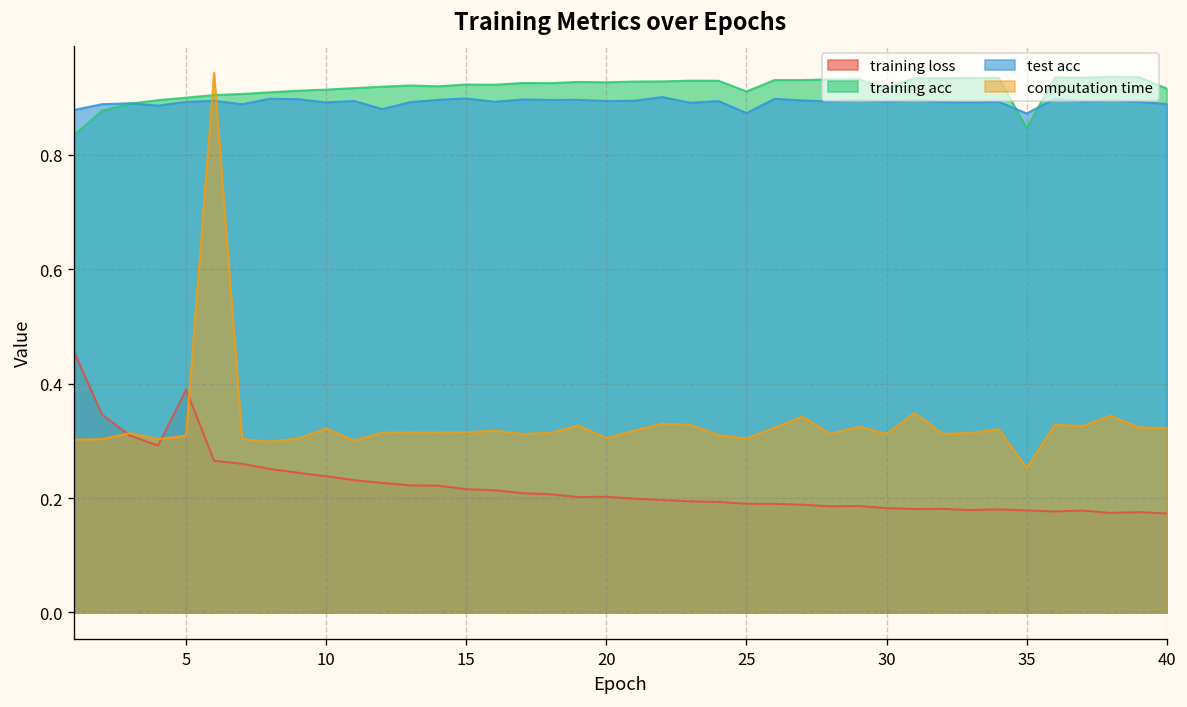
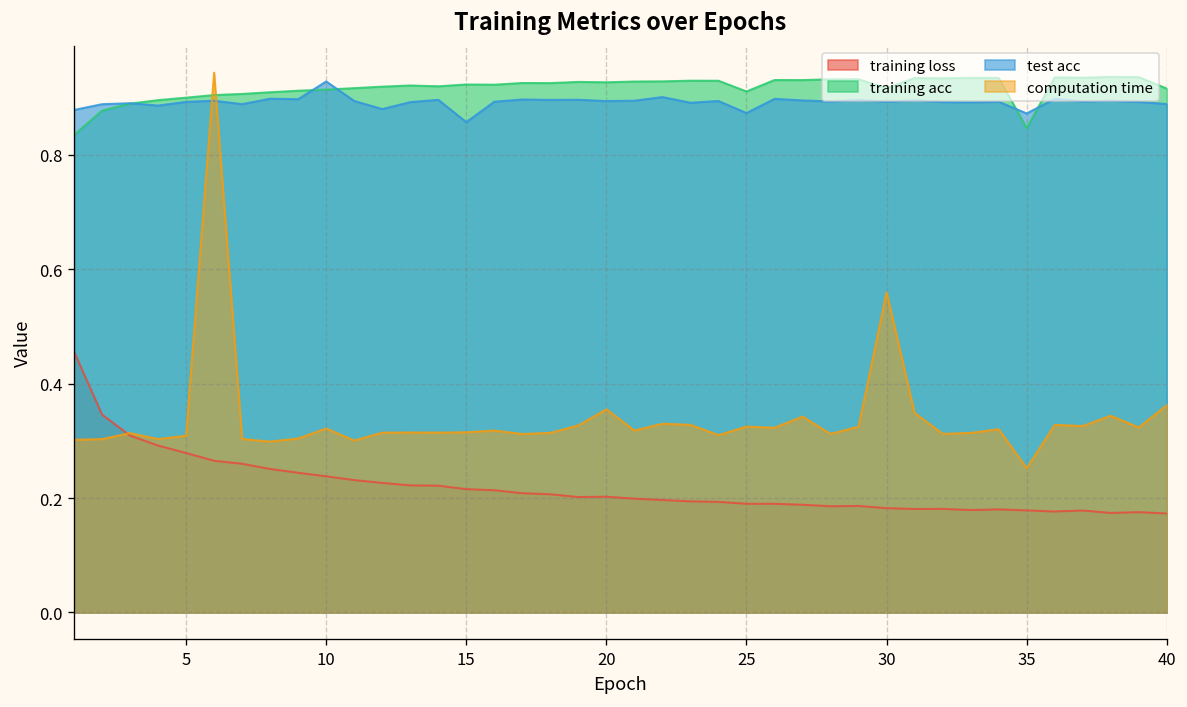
  {
    "training loss": {
-     "5": 0.39,
+     "5": 0.28,
      "10": 0.24,
      "15": 0.22,
      "20": 0.20,
      "25": 0.19,
      "30": 0.18,
      "35": 0.18,
      "40": 0.17
    },
    "training acc": {
      "5": 0.90,
      "10": 0.91,
      "15": 0.92,
      "20": 0.93,
      "25": 0.91,
      "35": 0.85,
      "40": 0.92
    },
    "test acc": {
      "5": 0.89,
-     "10": 0.89,
-     "15": 0.90,
+     "10": 0.93,
+     "15": 0.86,
      "20": 0.89,
      "25": 0.87,
      "35": 0.87,
      "40": 0.89
    },
    "computation time": {
      "5": 0.31,
      "10": 0.32,
      "15": 0.32,
-     "20": 0.30,
-     "25": 0.30,
-     "30": 0.31,
+     "20": 0.36,
+     "25": 0.33,
+     "30": 0.56,
      "35": 0.25,
-     "40": 0.32
+     "40": 0.36
    }
  }
